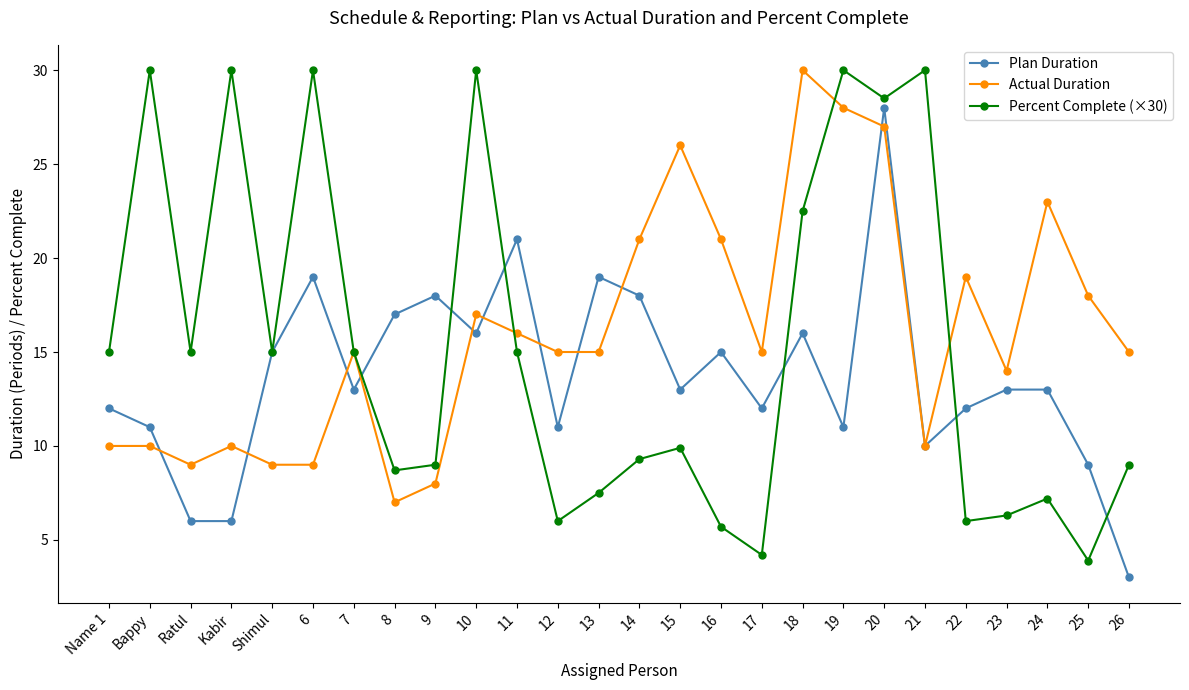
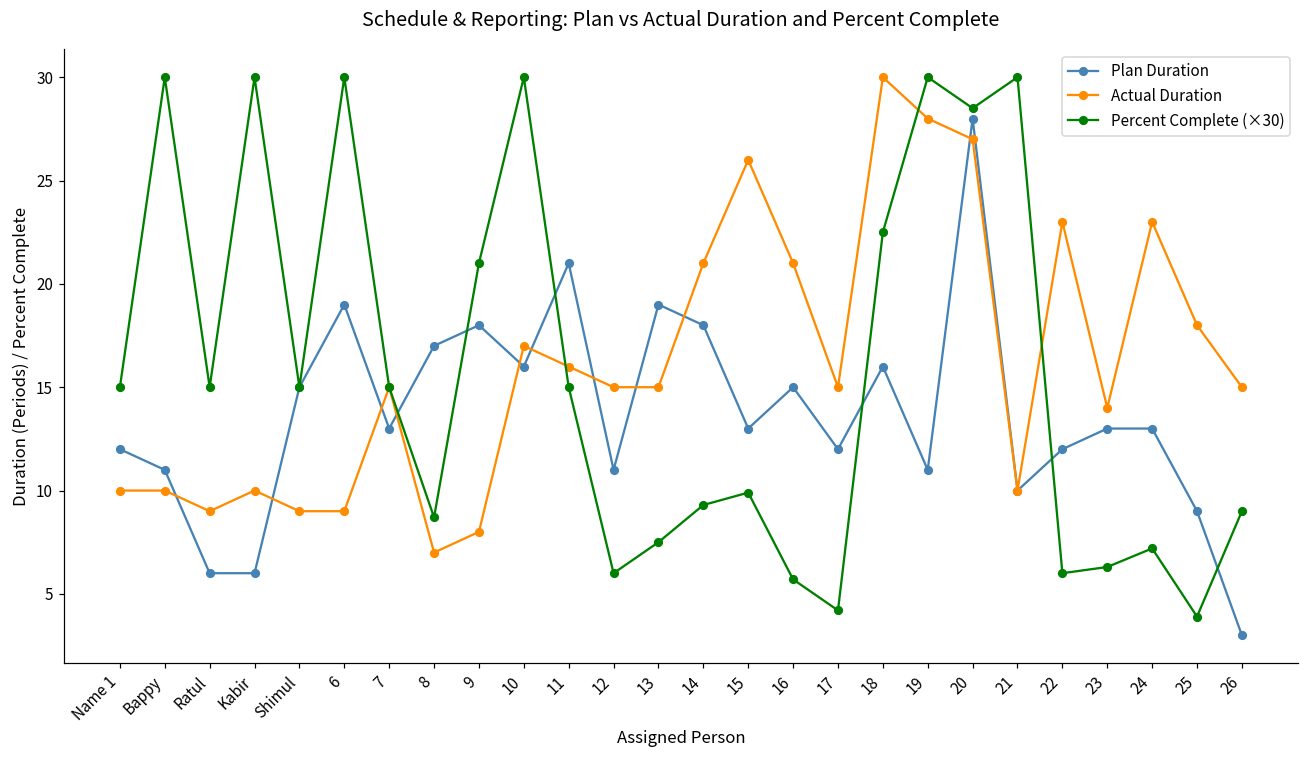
  {
    "Plan Duration": {
      "Name 1": 12.0,
      "Bappy": 11.0,
      "Ratul": 6.0,
      "Kabir": 6.0,
      "6": 19.0,
      "7": 13.0,
      "8": 17.0,
      "9": 18.0,
      "10": 16.0,
      "11": 21.0,
      "12": 11.0,
      "13": 19.0,
      "14": 18.0,
      "15": 13.0,
      "16": 15.0,
      "17": 12.0,
      "18": 16.0,
      "19": 11.0,
      "20": 28.0,
      "22": 12.0,
      "23": 13.0,
      "24": 13.0,
      "25": 9.0,
      "26": 3.0
    },
    "Actual Duration": {
      "Name 1": 10,
      "Bappy": 10,
      "Ratul": 9,
      "Kabir": 10,
      "Shimul": 9,
      "6": 9,
      "8": 7,
      "9": 8,
      "10": 17,
      "11": 16,
      "12": 15,
      "13": 15,
      "14": 21,
      "15": 26,
      "16": 21,
      "17": 15,
      "18": 30,
      "19": 28,
      "20": 27,
-     "22": 19,
+     "22": 23,
      "23": 14,
      "24": 23,
      "25": 18,
      "26": 15
    },
    "Percent Complete (×30)": {
      "Name 1": 15.0,
      "Bappy": 30.0,
      "Ratul": 15.0,
      "Kabir": 30.0,
      "6": 30.0,
      "8": 8.7,
-     "9": 9.0,
+     "9": 21.0,
      "10": 30.0,
      "11": 15.0,
      "12": 6.0,
      "13": 7.5,
      "14": 9.3,
      "15": 9.9,
      "16": 5.7,
      "17": 4.2,
      "18": 22.5,
      "19": 30.0,
      "20": 28.5,
      "21": 30.0,
      "22": 6.0,
      "23": 6.3,
      "24": 7.2,
      "25": 3.9,
      "26": 9.0
    }
  }
